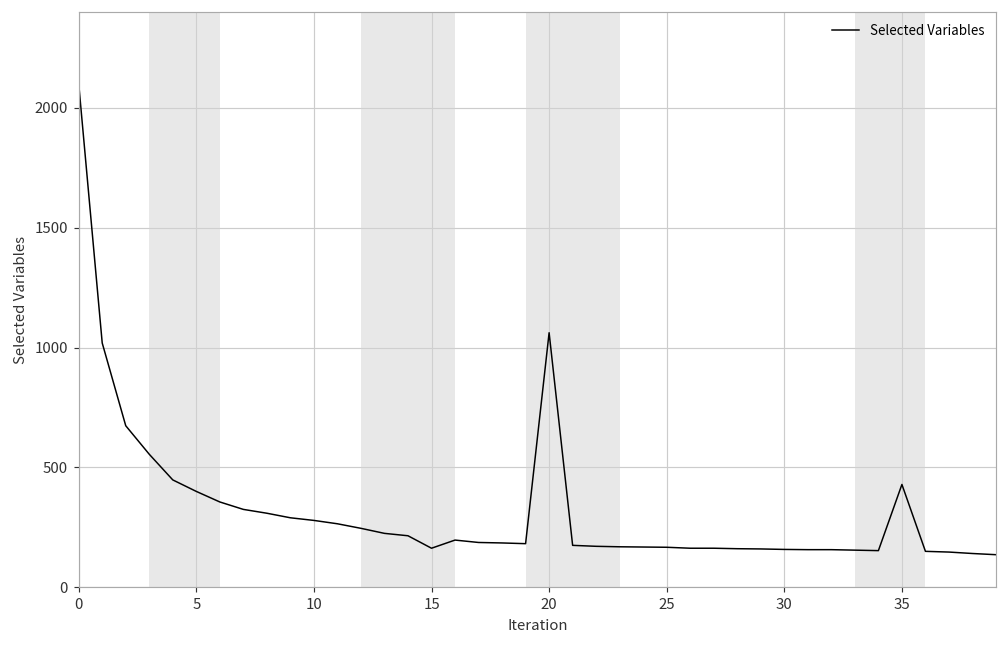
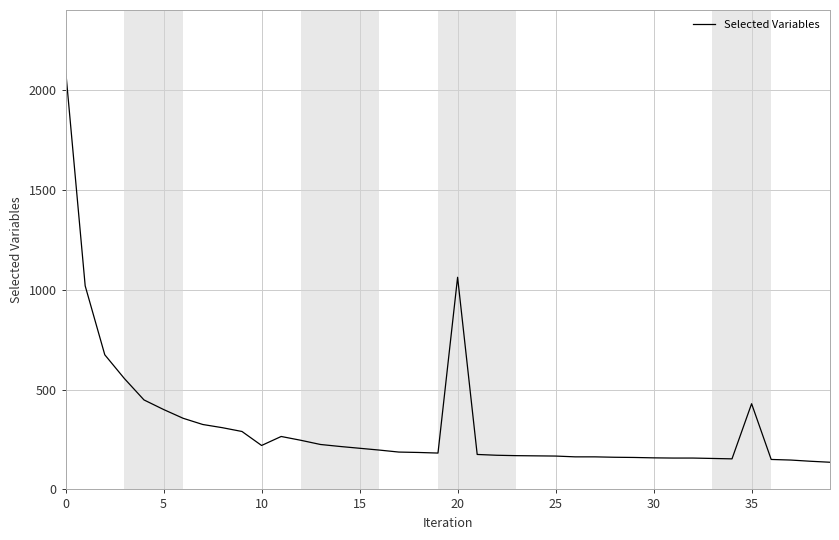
  {
    "0": 2100,
    "5": 400,
-   "10": 280,
-   "15": 160,
+   "10": 220,
+   "15": 210,
    "20": 1060,
    "25": 170,
    "30": 160,
    "35": 430
  }
